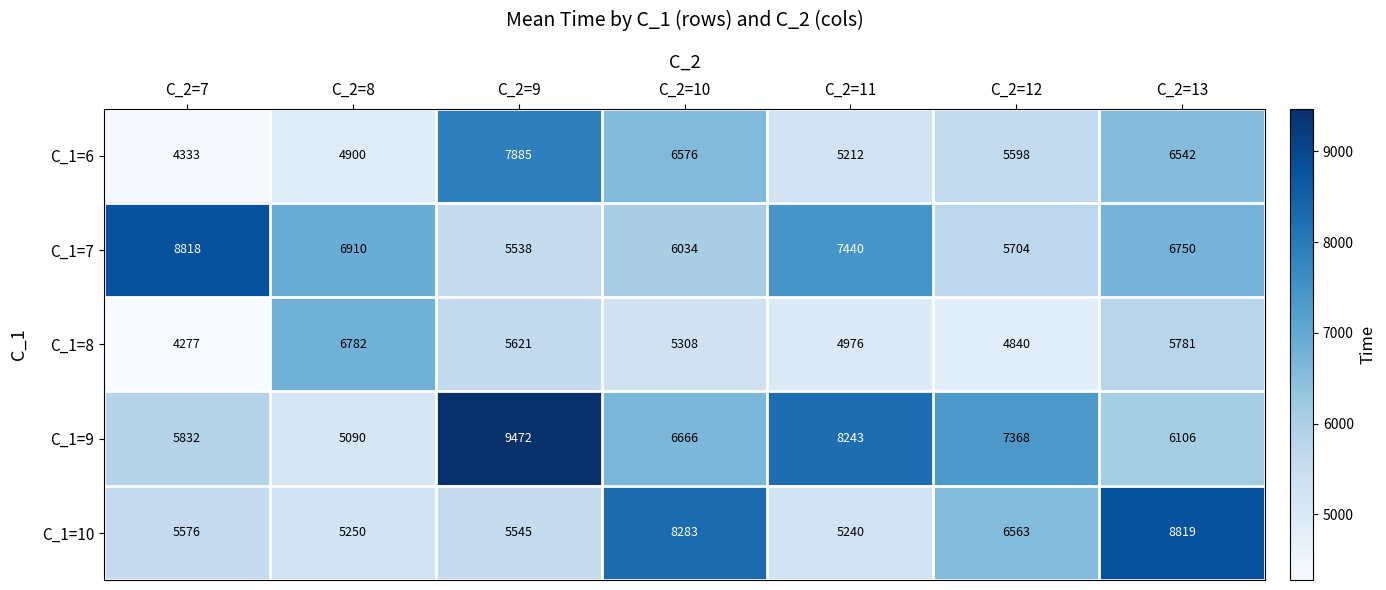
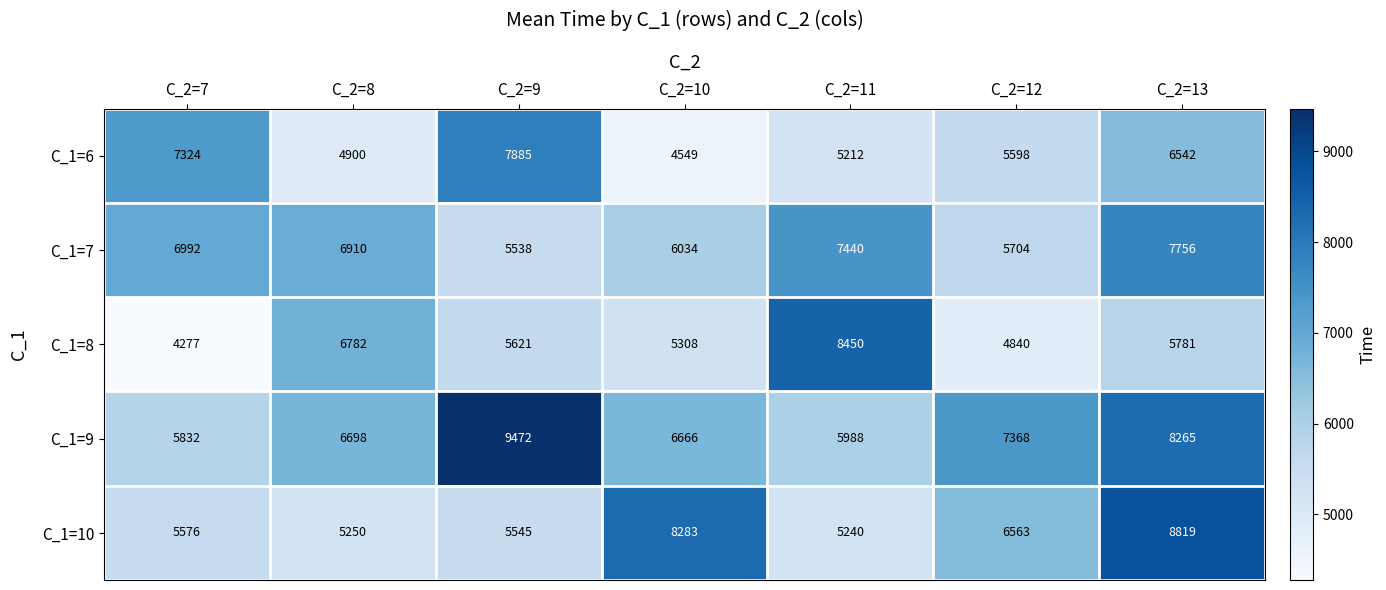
  {
    "C_1=6": {
-     "C_2=7": 4333,
+     "C_2=7": 7324,
      "C_2=8": 4900,
      "C_2=9": 7885,
-     "C_2=10": 6576,
+     "C_2=10": 4549,
      "C_2=11": 5212,
      "C_2=12": 5598,
      "C_2=13": 6542
    },
    "C_1=7": {
-     "C_2=7": 8818,
+     "C_2=7": 6992,
      "C_2=8": 6910,
      "C_2=9": 5538,
      "C_2=10": 6034,
      "C_2=11": 7440,
      "C_2=12": 5704,
-     "C_2=13": 6750
+     "C_2=13": 7756
    },
    "C_1=8": {
      "C_2=7": 4277,
      "C_2=8": 6782,
      "C_2=9": 5621,
      "C_2=10": 5308,
-     "C_2=11": 4976,
+     "C_2=11": 8450,
      "C_2=12": 4840,
      "C_2=13": 5781
    },
    "C_1=9": {
      "C_2=7": 5832,
-     "C_2=8": 5090,
+     "C_2=8": 6698,
      "C_2=9": 9472,
      "C_2=10": 6666,
-     "C_2=11": 8243,
+     "C_2=11": 5988,
      "C_2=12": 7368,
-     "C_2=13": 6106
+     "C_2=13": 8265
    },
    "C_1=10": {
      "C_2=7": 5576,
      "C_2=8": 5250,
      "C_2=9": 5545,
      "C_2=10": 8283,
      "C_2=11": 5240,
      "C_2=12": 6563,
      "C_2=13": 8819
    }
  }
